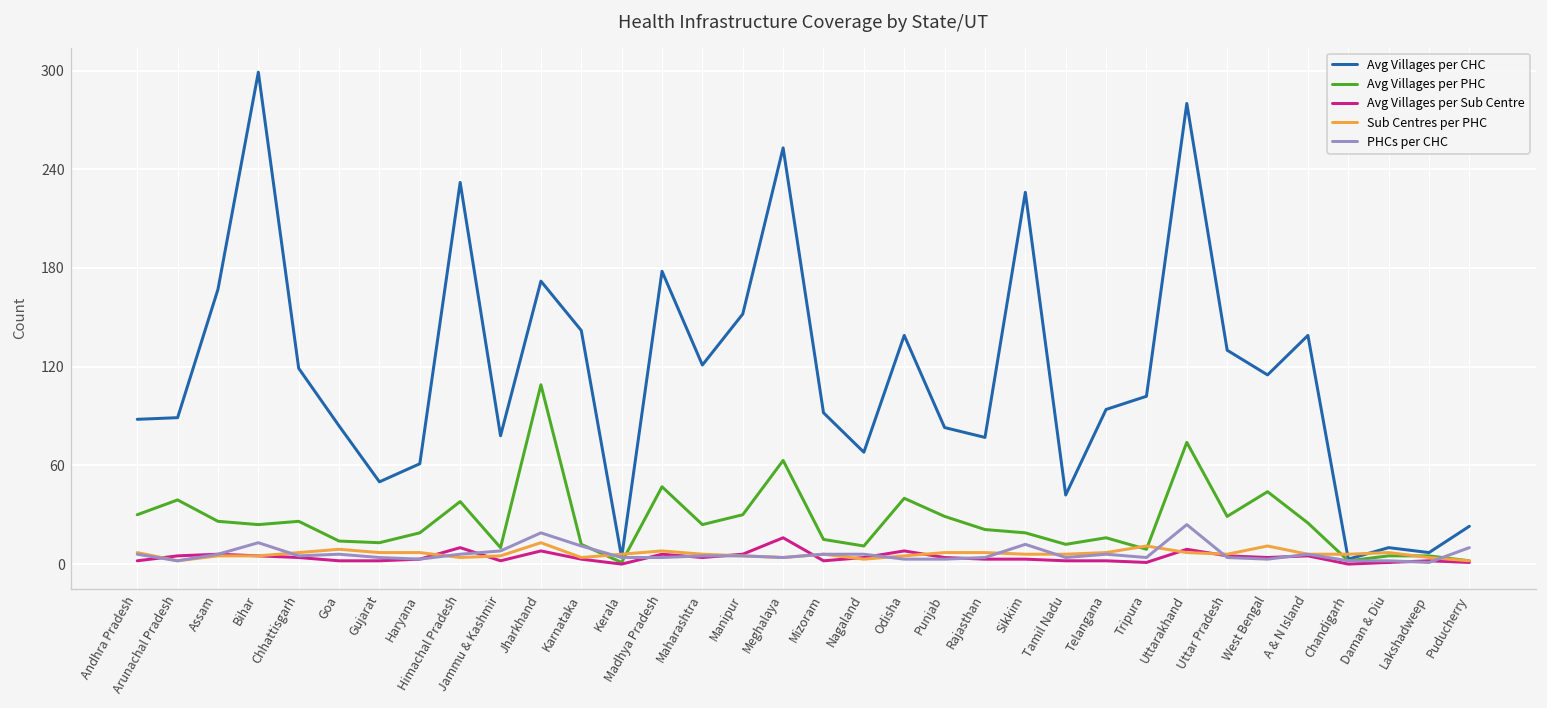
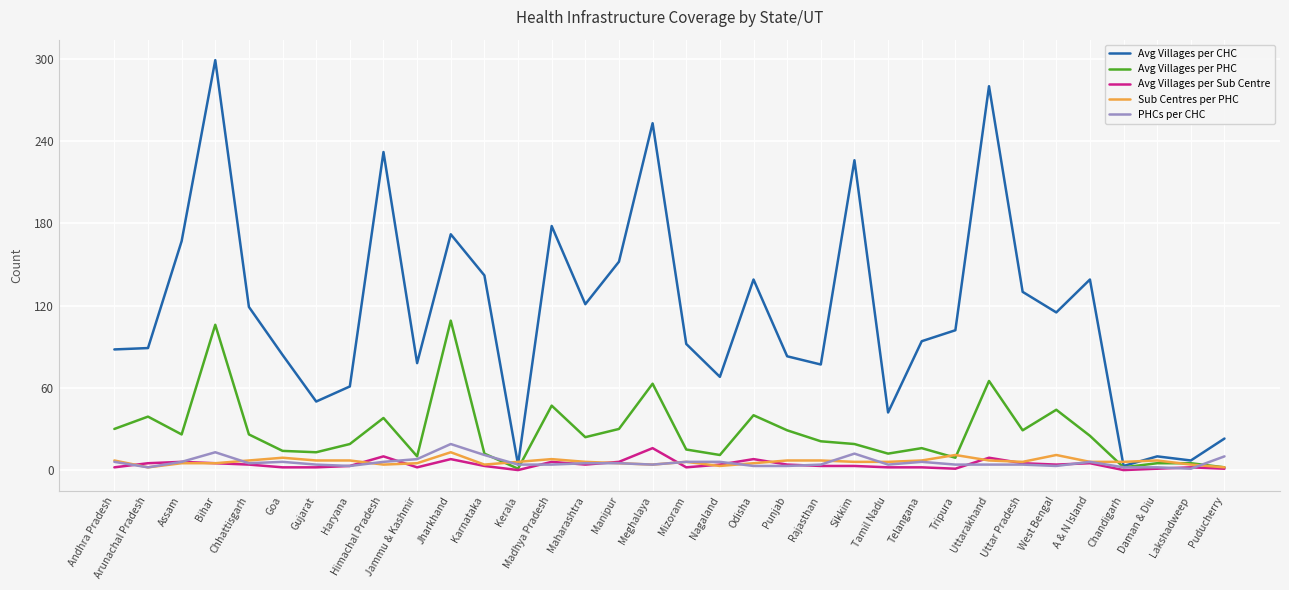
  {
    "Avg Villages per CHC": {
      "Andhra Pradesh": 88,
      "Arunachal Pradesh": 89,
      "Assam": 167,
      "Bihar": 299,
      "Chhattisgarh": 119,
      "Goa": 84,
      "Gujarat": 50,
      "Haryana": 61,
      "Himachal Pradesh": 232,
      "Jammu & Kashmir": 78,
      "Jharkhand": 172,
      "Karnataka": 142,
      "Madhya Pradesh": 178,
      "Maharashtra": 121,
      "Manipur": 152,
      "Meghalaya": 253,
      "Mizoram": 92,
      "Nagaland": 68,
      "Odisha": 139,
      "Punjab": 83,
      "Rajasthan": 77,
      "Sikkim": 226,
      "Tamil Nadu": 42,
      "Telangana": 94,
      "Tripura": 102,
      "Uttarakhand": 280,
      "Uttar Pradesh": 130,
      "West Bengal": 115,
      "A & N Island": 139,
      "Daman & Diu": 10,
      "Lakshadweep": 7,
      "Puducherry": 23
    },
    "Avg Villages per PHC": {
      "Andhra Pradesh": 30,
      "Arunachal Pradesh": 39,
      "Assam": 26,
-     "Bihar": 24,
+     "Bihar": 106,
      "Chhattisgarh": 26,
      "Goa": 14,
      "Gujarat": 13,
      "Haryana": 19,
      "Himachal Pradesh": 38,
      "Jammu & Kashmir": 10,
      "Jharkhand": 109,
      "Madhya Pradesh": 47,
      "Maharashtra": 24,
      "Manipur": 30,
      "Meghalaya": 63,
      "Mizoram": 15,
      "Nagaland": 11,
      "Odisha": 40,
      "Punjab": 29,
      "Rajasthan": 21,
      "Sikkim": 19,
      "Tamil Nadu": 12,
      "Telangana": 16,
      "Tripura": 9,
-     "Uttarakhand": 74,
+     "Uttarakhand": 65,
      "Uttar Pradesh": 29,
      "West Bengal": 44,
      "A & N Island": 25,
      "Daman & Diu": 5
    },
    "Avg Villages per Sub Centre": {
      "Andhra Pradesh": 2,
      "Arunachal Pradesh": 5,
      "Goa": 2,
      "Gujarat": 2,
      "Himachal Pradesh": 10,
      "Jammu & Kashmir": 2,
      "Jharkhand": 8,
      "Madhya Pradesh": 6,
      "Meghalaya": 16,
      "Mizoram": 2,
      "Odisha": 8,
      "Sikkim": 3,
      "Tamil Nadu": 2,
      "Telangana": 2,
      "Tripura": 1,
      "Uttarakhand": 9,
      "Chandigarh": 0
    },
    "Sub Centres per PHC": {
      "Chhattisgarh": 7,
      "Goa": 9,
      "Gujarat": 7,
      "Haryana": 7,
      "Himachal Pradesh": 4,
      "Jammu & Kashmir": 5,
      "Jharkhand": 13,
      "Kerala": 6,
      "Madhya Pradesh": 8,
      "Odisha": 5,
      "Punjab": 7,
      "Rajasthan": 7,
      "Sikkim": 6,
      "Tamil Nadu": 6,
      "Tripura": 11,
      "Uttarakhand": 7,
      "West Bengal": 11,
      "Chandigarh": 6,
      "Daman & Diu": 7
    },
    "PHCs per CHC": {
      "Bihar": 13,
      "Goa": 6,
      "Gujarat": 4,
      "Himachal Pradesh": 6,
      "Jammu & Kashmir": 8,
      "Jharkhand": 19,
      "Madhya Pradesh": 4,
      "Nagaland": 6,
      "Odisha": 3,
      "Sikkim": 12,
      "Tamil Nadu": 4,
      "Tripura": 4,
-     "Uttarakhand": 24,
+     "Uttarakhand": 4,
      "Puducherry": 10
    }
  }
